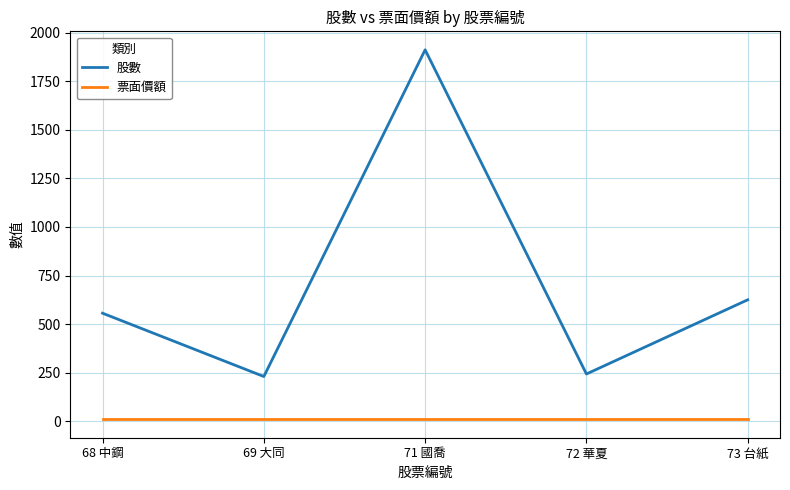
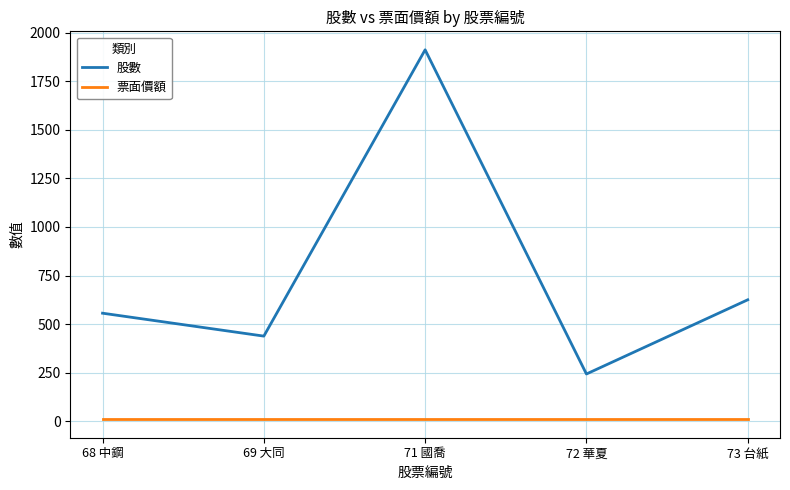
  {
    "股數": {
      "68 中鋼": 560,
-     "69 大同": 230,
+     "69 大同": 440,
      "71 國喬": 1910,
      "72 華夏": 240,
      "73 台紙": 630
    },
    "票面價額": {
      "68 中鋼": 10,
      "69 大同": 10,
      "71 國喬": 10,
      "72 華夏": 10,
      "73 台紙": 10
    }
  }
